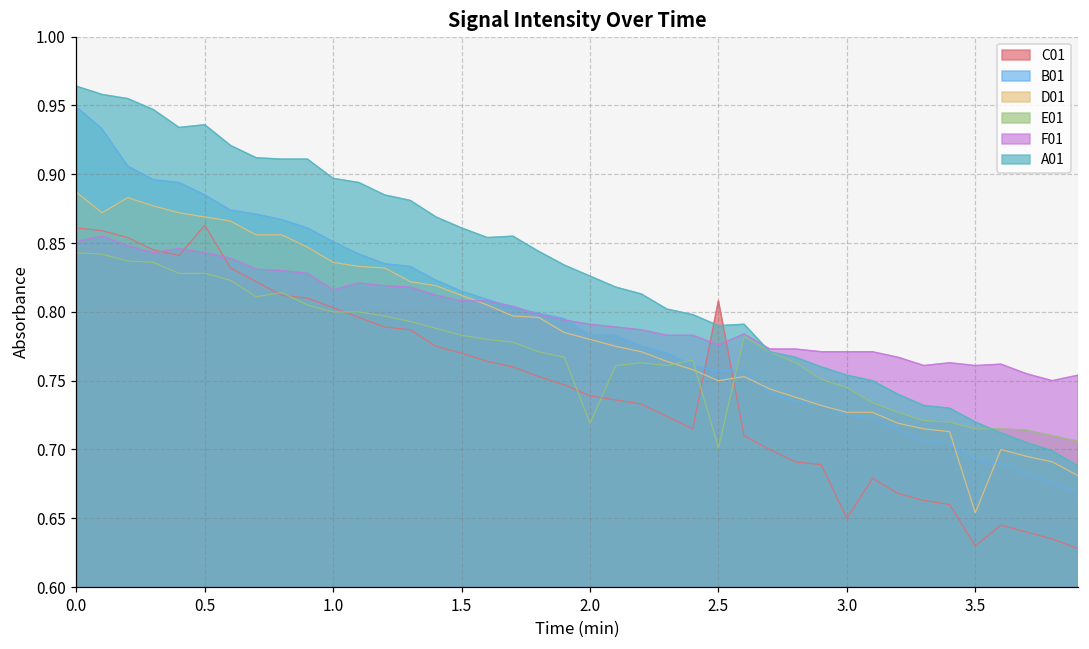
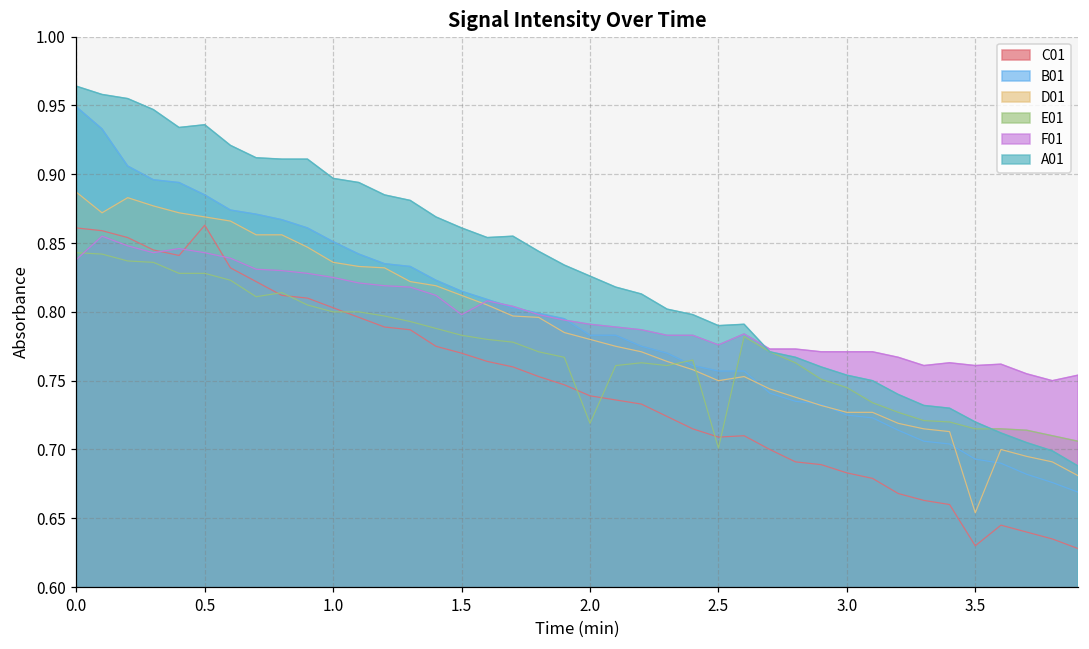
  {
    "C01": {
      "0.0": 0.861,
      "0.5": 0.863,
      "1.0": 0.803,
      "1.5": 0.770,
      "2.0": 0.739,
-     "2.5": 0.808,
-     "3.0": 0.650,
+     "2.5": 0.709,
+     "3.0": 0.683,
      "3.5": 0.630
    },
    "D01": {
      "0.0": 0.887,
      "0.5": 0.869,
      "1.0": 0.836,
      "1.5": 0.812,
      "2.0": 0.780,
      "2.5": 0.750,
      "3.0": 0.727,
      "3.5": 0.654
    },
    "E01": {
      "0.0": 0.843,
      "0.5": 0.828,
      "1.0": 0.800,
      "1.5": 0.783,
      "2.0": 0.719,
      "2.5": 0.701,
      "3.0": 0.745,
      "3.5": 0.715
    },
    "F01": {
-     "0.0": 0.851,
+     "0.0": 0.838,
      "0.5": 0.843,
-     "1.0": 0.816,
-     "1.5": 0.808,
+     "1.0": 0.825,
+     "1.5": 0.798,
      "2.0": 0.791,
      "2.5": 0.776,
      "3.0": 0.771,
      "3.5": 0.761
    }
  }
